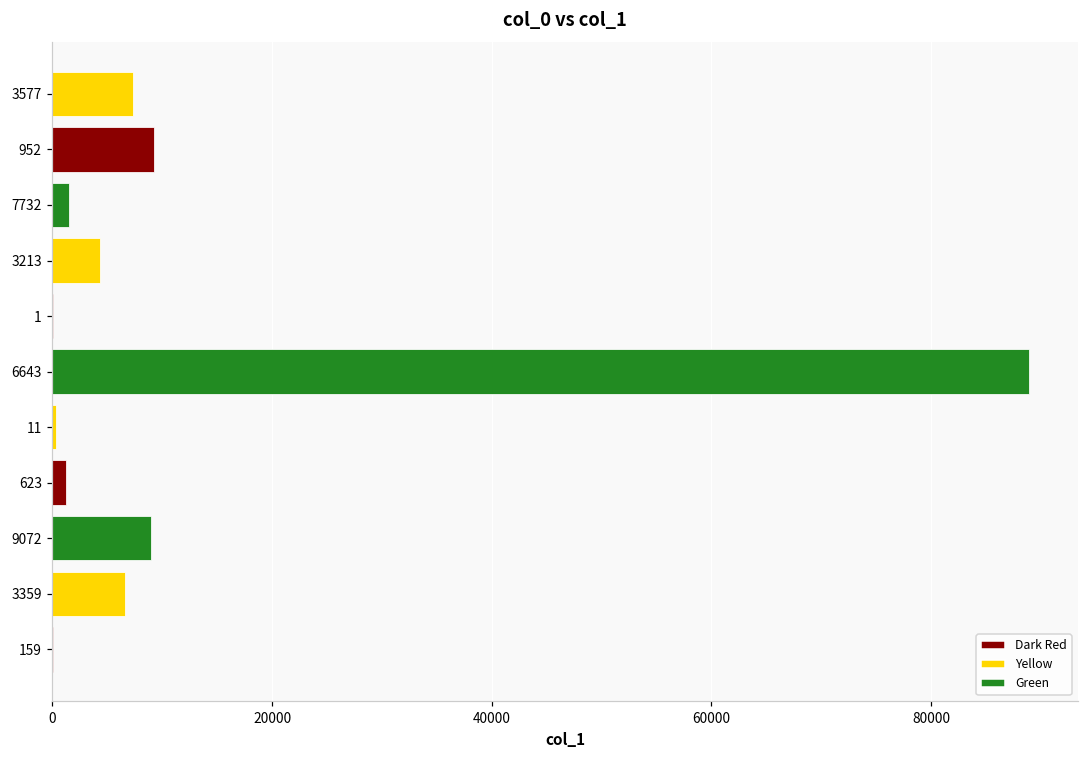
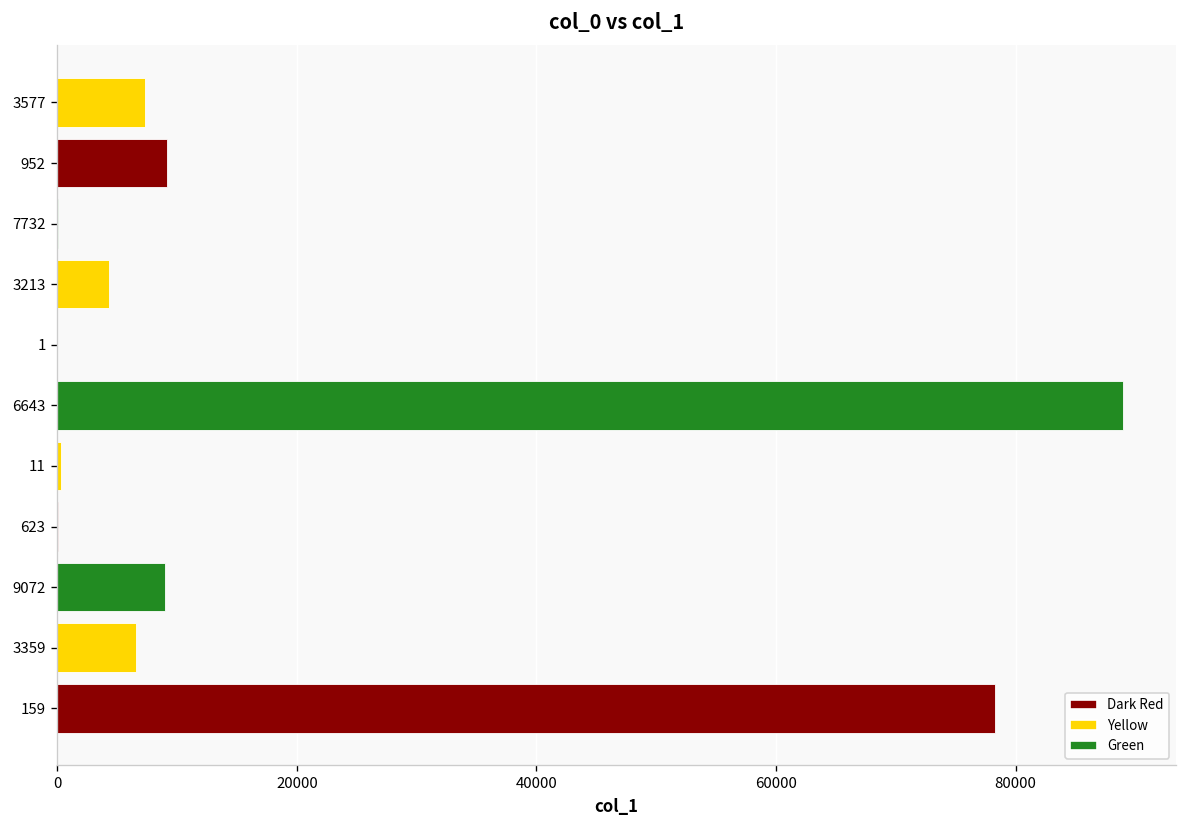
  {
    "3577": 7000,
    "952": 9000,
-   "7732": 2000,
+   "7732": 0,
    "3213": 4000,
    "6643": 89000,
    "11": 0,
-   "623": 1000,
+   "623": 0,
    "9072": 9000,
    "3359": 7000,
-   "159": 0
+   "159": 78000
  }
